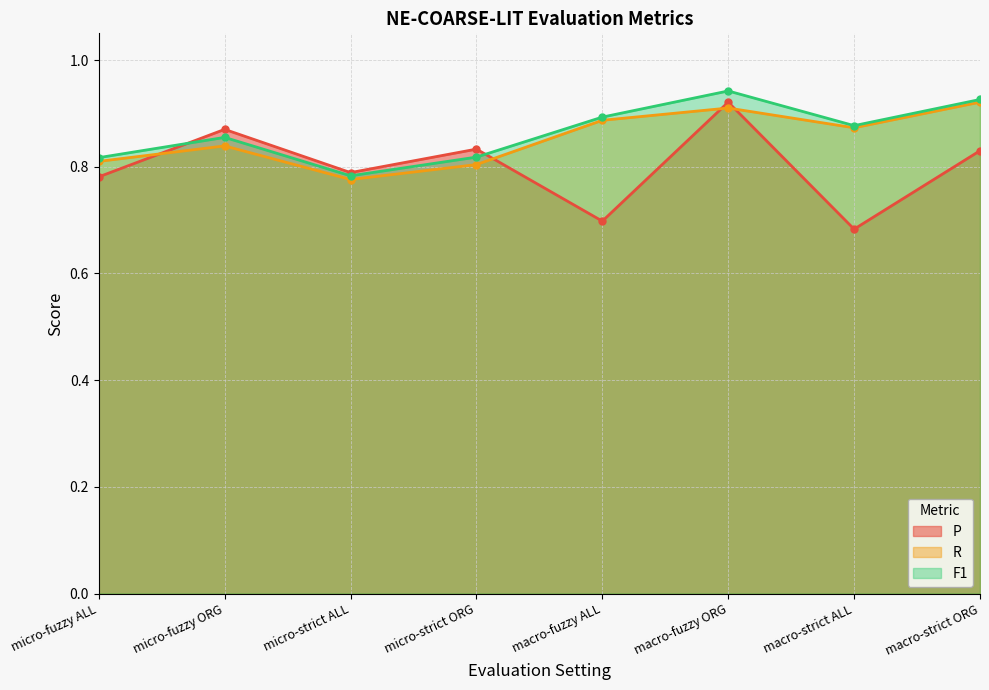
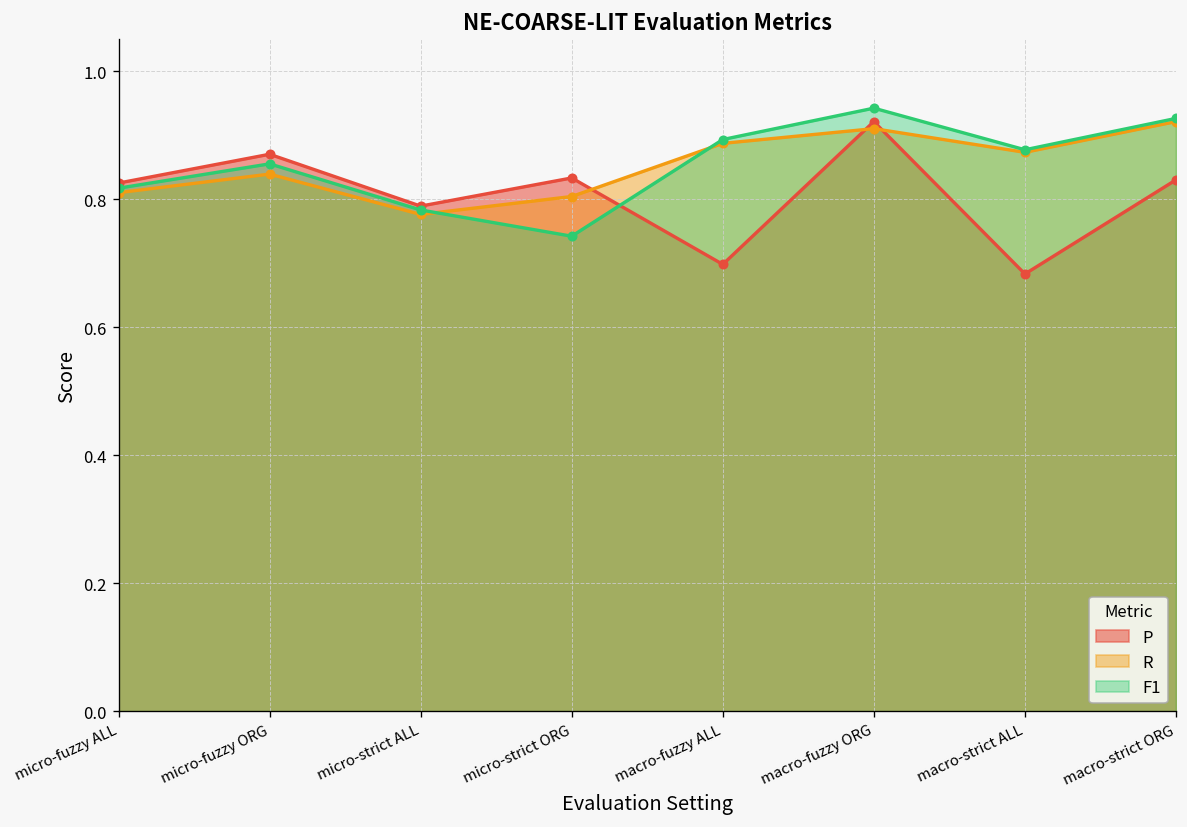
  {
    "P": {
-     "micro-fuzzy ALL": 0.78,
+     "micro-fuzzy ALL": 0.83,
      "micro-fuzzy ORG": 0.87,
      "micro-strict ALL": 0.79,
      "micro-strict ORG": 0.83,
      "macro-fuzzy ALL": 0.70,
      "macro-fuzzy ORG": 0.92,
      "macro-strict ALL": 0.68,
      "macro-strict ORG": 0.83
    },
    "R": {
      "micro-fuzzy ALL": 0.81,
      "micro-fuzzy ORG": 0.84,
      "micro-strict ALL": 0.78,
      "micro-strict ORG": 0.80,
      "macro-fuzzy ALL": 0.89,
      "macro-fuzzy ORG": 0.91,
      "macro-strict ORG": 0.92
    },
    "F1": {
      "micro-fuzzy ALL": 0.82,
      "micro-fuzzy ORG": 0.86,
      "micro-strict ALL": 0.78,
-     "micro-strict ORG": 0.82,
+     "micro-strict ORG": 0.74,
      "macro-fuzzy ALL": 0.89,
      "macro-fuzzy ORG": 0.94,
      "macro-strict ORG": 0.93
    }
  }
